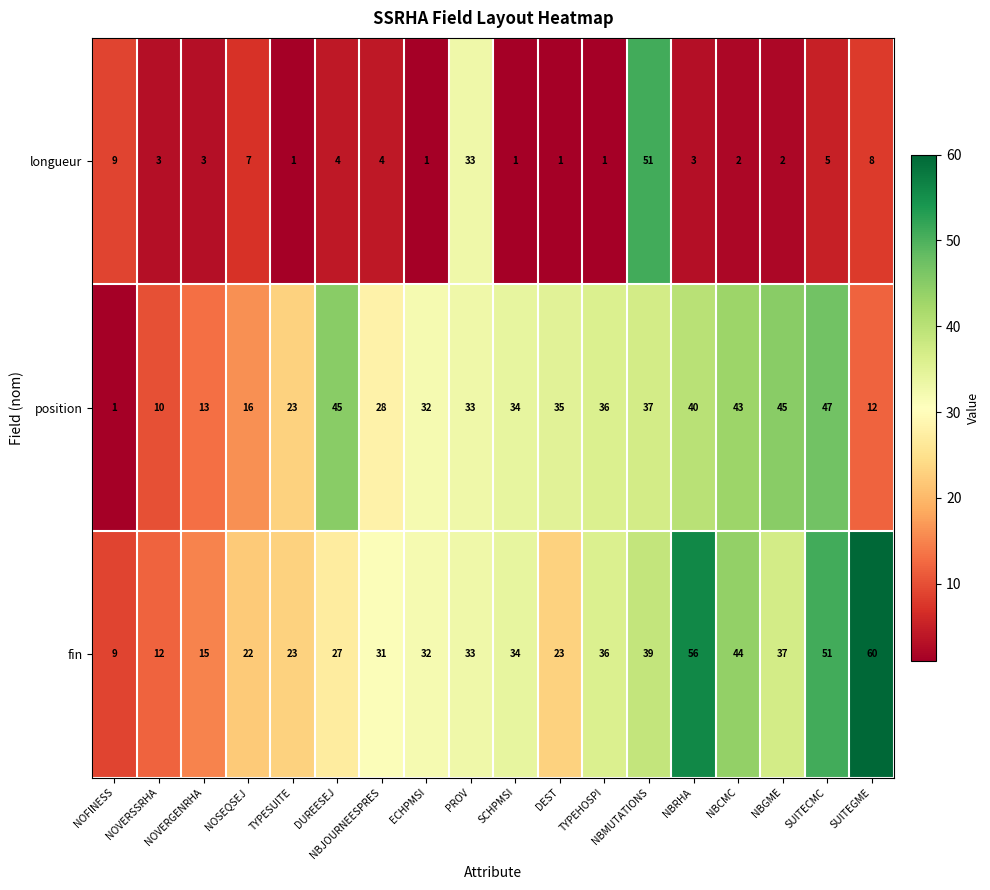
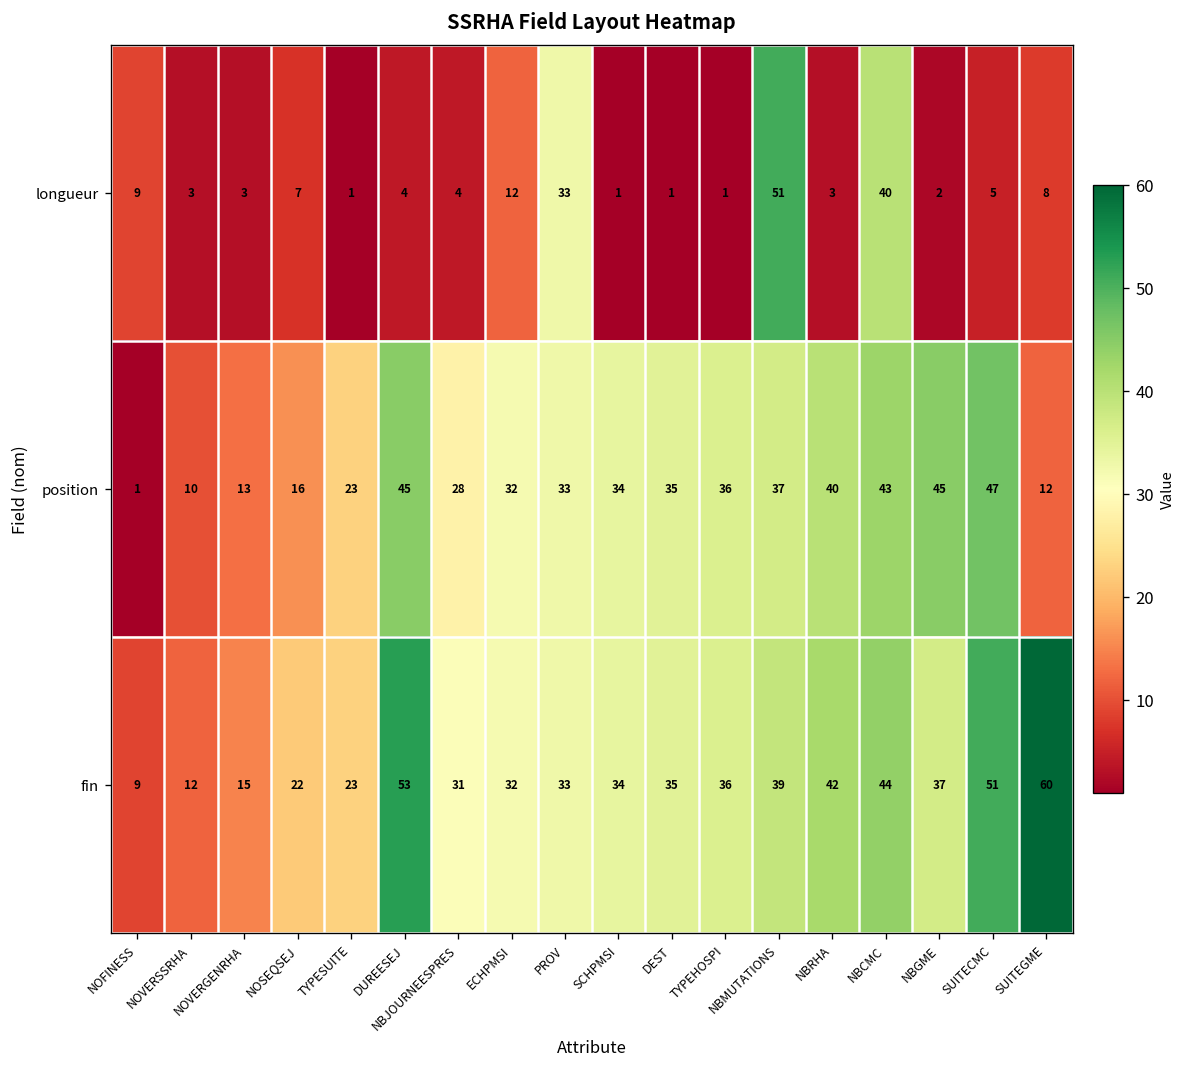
  {
    "longueur": {
      "NOFINESS": 9,
      "NOVERSSRHA": 3,
      "NOVERGENRHA": 3,
      "NOSEQSEJ": 7,
      "TYPESUITE": 1,
      "DUREESEJ": 4,
      "NBJOURNEESPRES": 4,
-     "ECHPMSI": 1,
+     "ECHPMSI": 12,
      "PROV": 33,
      "SCHPMSI": 1,
      "DEST": 1,
      "TYPEHOSPI": 1,
      "NBMUTATIONS": 51,
      "NBRHA": 3,
-     "NBCMC": 2,
+     "NBCMC": 40,
      "NBGME": 2,
      "SUITECMC": 5,
      "SUITEGME": 8
    },
    "position": {
      "NOFINESS": 1,
      "NOVERSSRHA": 10,
      "NOVERGENRHA": 13,
      "NOSEQSEJ": 16,
      "TYPESUITE": 23,
      "DUREESEJ": 45,
      "NBJOURNEESPRES": 28,
      "ECHPMSI": 32,
      "PROV": 33,
      "SCHPMSI": 34,
      "DEST": 35,
      "TYPEHOSPI": 36,
      "NBMUTATIONS": 37,
      "NBRHA": 40,
      "NBCMC": 43,
      "NBGME": 45,
      "SUITECMC": 47,
      "SUITEGME": 12
    },
    "fin": {
      "NOFINESS": 9,
      "NOVERSSRHA": 12,
      "NOVERGENRHA": 15,
      "NOSEQSEJ": 22,
      "TYPESUITE": 23,
-     "DUREESEJ": 27,
+     "DUREESEJ": 53,
      "NBJOURNEESPRES": 31,
      "ECHPMSI": 32,
      "PROV": 33,
      "SCHPMSI": 34,
-     "DEST": 23,
+     "DEST": 35,
      "TYPEHOSPI": 36,
      "NBMUTATIONS": 39,
-     "NBRHA": 56,
+     "NBRHA": 42,
      "NBCMC": 44,
      "NBGME": 37,
      "SUITECMC": 51,
      "SUITEGME": 60
    }
  }
